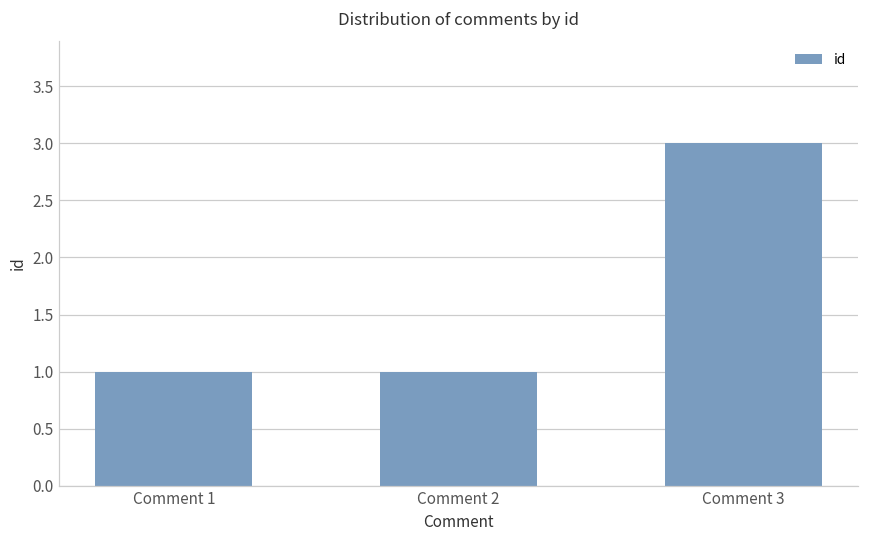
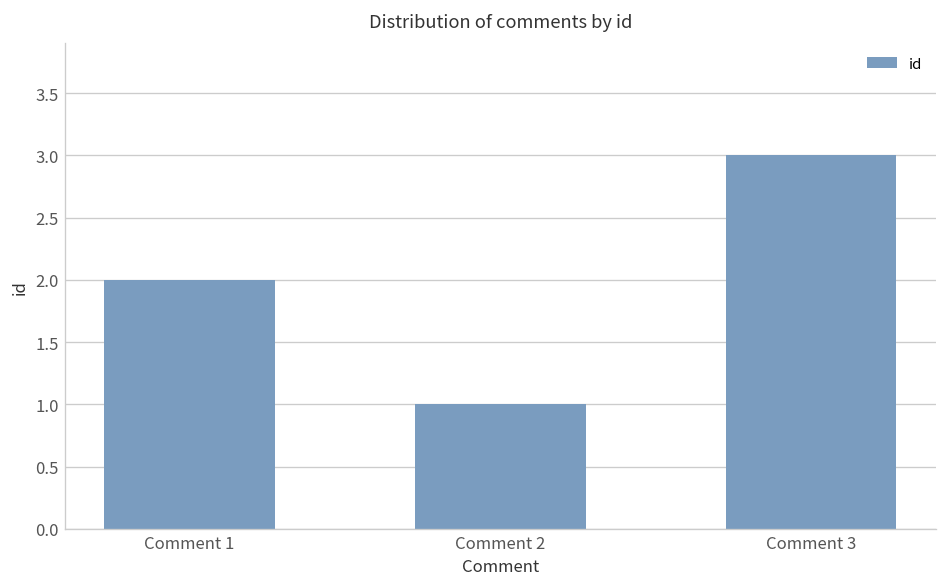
  {
-   "Comment 1": 1,
+   "Comment 1": 2,
    "Comment 2": 1,
    "Comment 3": 3
  }
